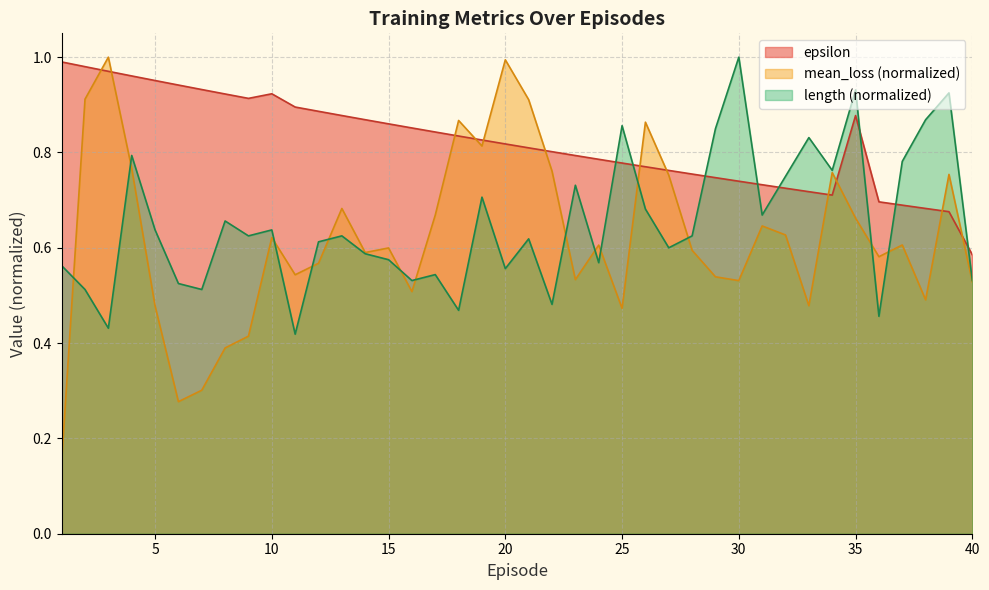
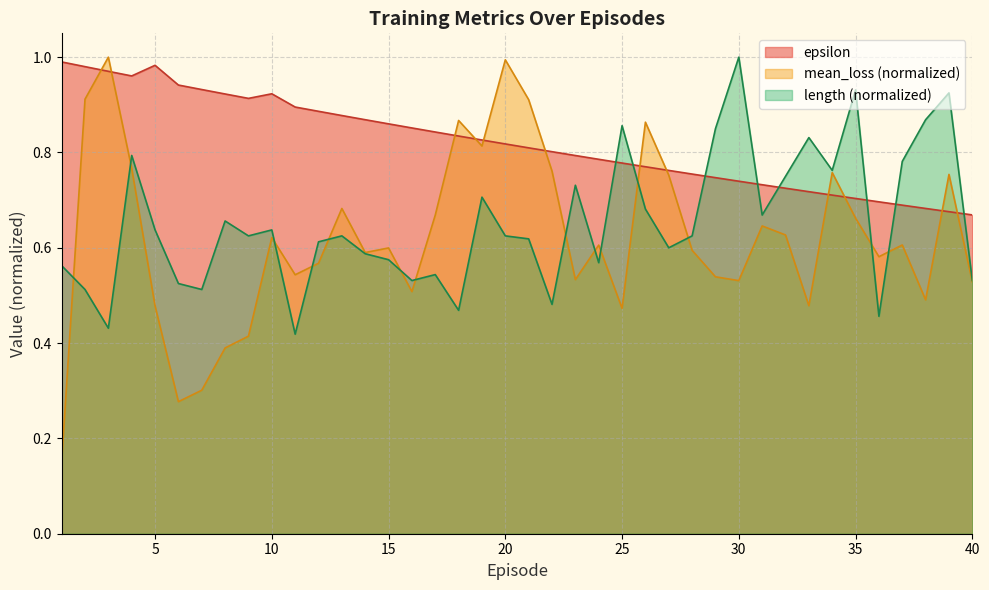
  {
    "epsilon": {
-     "5": 0.95,
+     "5": 0.98,
      "10": 0.92,
      "15": 0.86,
      "20": 0.82,
      "25": 0.78,
      "30": 0.74,
-     "35": 0.88,
-     "40": 0.59
+     "35": 0.70,
+     "40": 0.67
    },
    "mean_loss (normalized)": {
      "5": 0.48,
      "10": 0.62,
      "15": 0.60,
      "20": 0.99,
      "25": 0.47,
      "30": 0.53,
      "35": 0.66
    },
    "length (normalized)": {
      "5": 0.64,
      "10": 0.64,
      "15": 0.58,
-     "20": 0.56,
+     "20": 0.63,
      "25": 0.86,
      "30": 1.00
    }
  }
